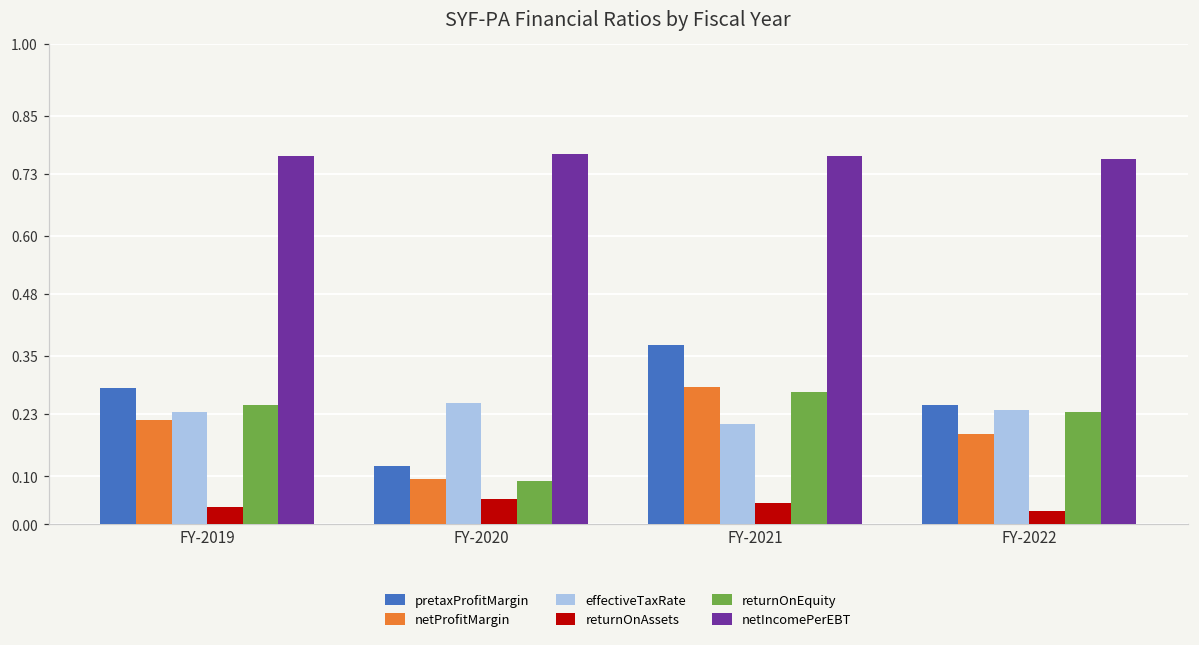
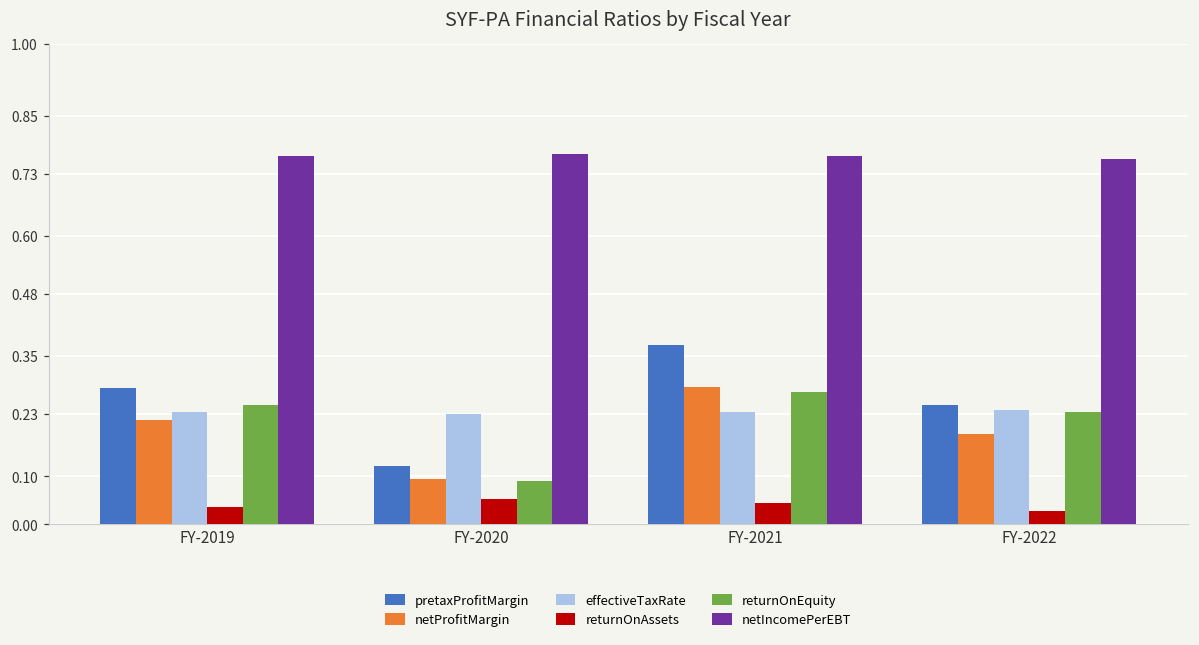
  {
    "pretaxProfitMargin": {
      "FY-2019": 0.28,
      "FY-2020": 0.12,
      "FY-2021": 0.37,
      "FY-2022": 0.25
    },
    "netProfitMargin": {
      "FY-2019": 0.22,
      "FY-2020": 0.09,
      "FY-2021": 0.29,
      "FY-2022": 0.19
    },
    "effectiveTaxRate": {
      "FY-2019": 0.23,
-     "FY-2020": 0.25,
-     "FY-2021": 0.21,
+     "FY-2020": 0.23,
+     "FY-2021": 0.23,
      "FY-2022": 0.24
    },
    "returnOnAssets": {
      "FY-2019": 0.04,
      "FY-2020": 0.05,
      "FY-2021": 0.04,
      "FY-2022": 0.03
    },
    "returnOnEquity": {
      "FY-2019": 0.25,
      "FY-2020": 0.09,
      "FY-2021": 0.28,
      "FY-2022": 0.23
    },
    "netIncomePerEBT": {
      "FY-2019": 0.77,
      "FY-2020": 0.77,
      "FY-2021": 0.77,
      "FY-2022": 0.76
    }
  }
